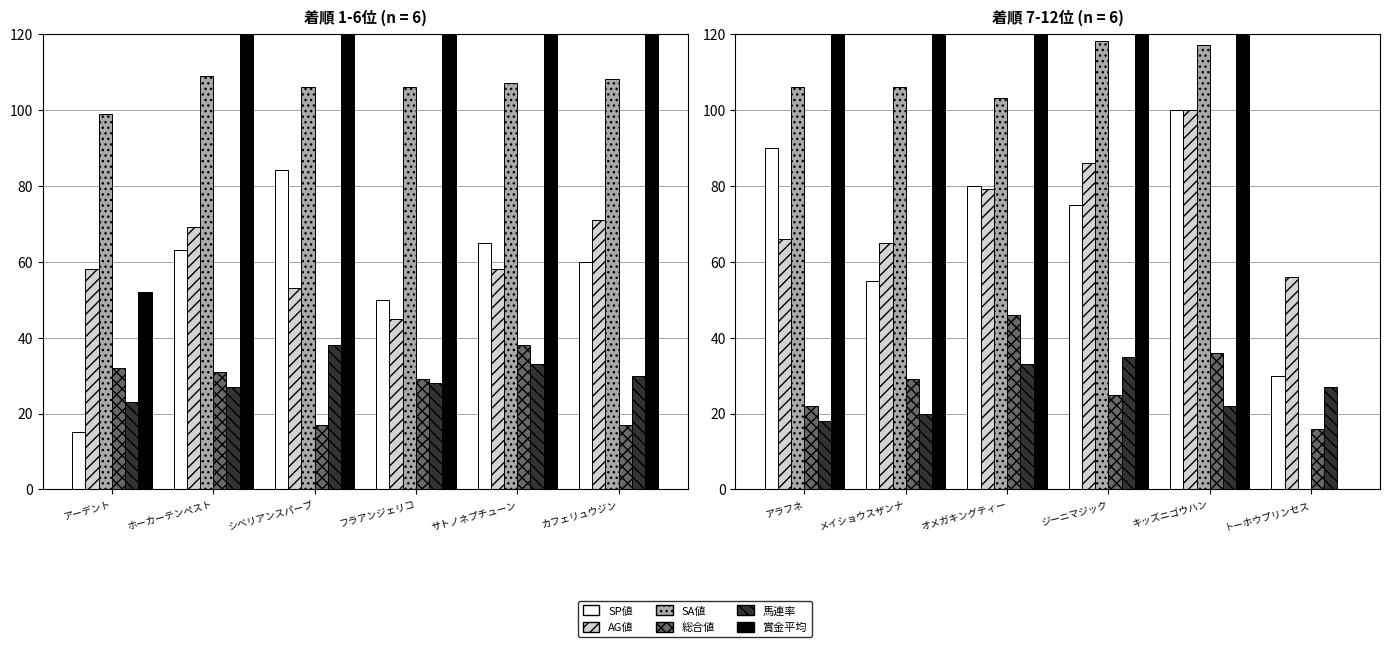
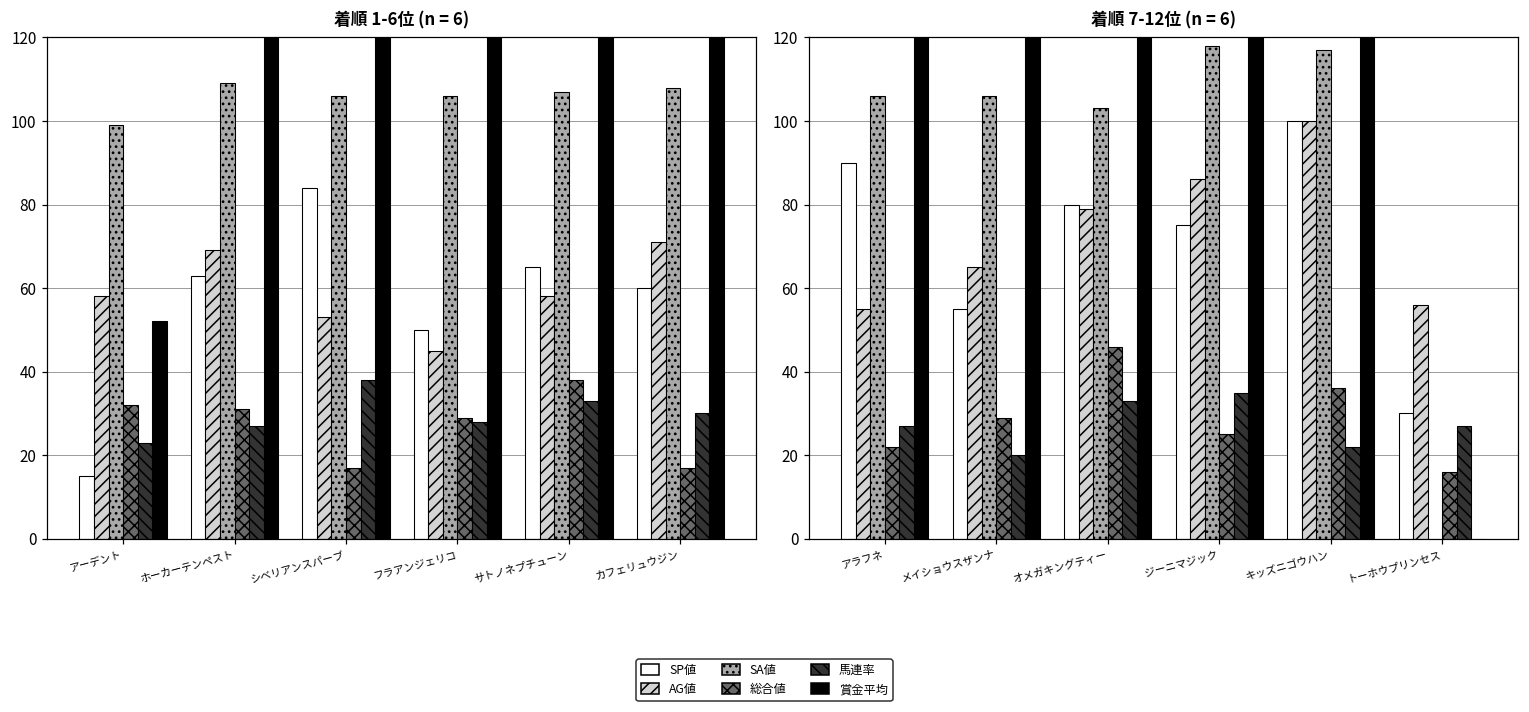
  {
    "着順 1-6位 (n = 6)": {
      "SP値": {
        "アーデント": 15,
        "ホーカーテンペスト": 63,
        "シベリアンスパーブ": 84,
        "フラアンジェリコ": 50,
        "サトノネプチューン": 65,
        "カフェリュウジン": 60
      },
      "AG値": {
        "アーデント": 58,
        "ホーカーテンペスト": 69,
        "シベリアンスパーブ": 53,
        "フラアンジェリコ": 45,
        "サトノネプチューン": 58,
        "カフェリュウジン": 71
      },
      "SA値": {
        "アーデント": 99,
        "ホーカーテンペスト": 109,
        "シベリアンスパーブ": 106,
        "フラアンジェリコ": 106,
        "サトノネプチューン": 107,
        "カフェリュウジン": 108
      },
      "総合値": {
        "アーデント": 32,
        "ホーカーテンペスト": 31,
        "シベリアンスパーブ": 17,
        "フラアンジェリコ": 29,
        "サトノネプチューン": 38,
        "カフェリュウジン": 17
      },
      "馬連率": {
        "アーデント": 23,
        "ホーカーテンペスト": 27,
        "シベリアンスパーブ": 38,
        "フラアンジェリコ": 28,
        "サトノネプチューン": 33,
        "カフェリュウジン": 30
      },
      "賞金平均": {
        "アーデント": 52
      }
    },
    "着順 7-12位 (n = 6)": {
      "SP値": {
        "アラフネ": 90,
        "メイショウスザンナ": 55,
        "オメガキングティー": 80,
        "ジーニマジック": 75,
        "キッズニゴウハン": 100,
        "トーホウプリンセス": 30
      },
      "AG値": {
-       "アラフネ": 66,
+       "アラフネ": 55,
        "メイショウスザンナ": 65,
        "オメガキングティー": 79,
        "ジーニマジック": 86,
        "キッズニゴウハン": 100,
        "トーホウプリンセス": 56
      },
      "SA値": {
        "アラフネ": 106,
        "メイショウスザンナ": 106,
        "オメガキングティー": 103,
        "ジーニマジック": 118,
        "キッズニゴウハン": 117,
        "トーホウプリンセス": 0
      },
      "総合値": {
        "アラフネ": 22,
        "メイショウスザンナ": 29,
        "オメガキングティー": 46,
        "ジーニマジック": 25,
        "キッズニゴウハン": 36,
        "トーホウプリンセス": 16
      },
      "馬連率": {
-       "アラフネ": 18,
+       "アラフネ": 27,
        "メイショウスザンナ": 20,
        "オメガキングティー": 33,
        "ジーニマジック": 35,
        "キッズニゴウハン": 22,
        "トーホウプリンセス": 27
      },
      "賞金平均": {
        "トーホウプリンセス": 0
      }
    }
  }
